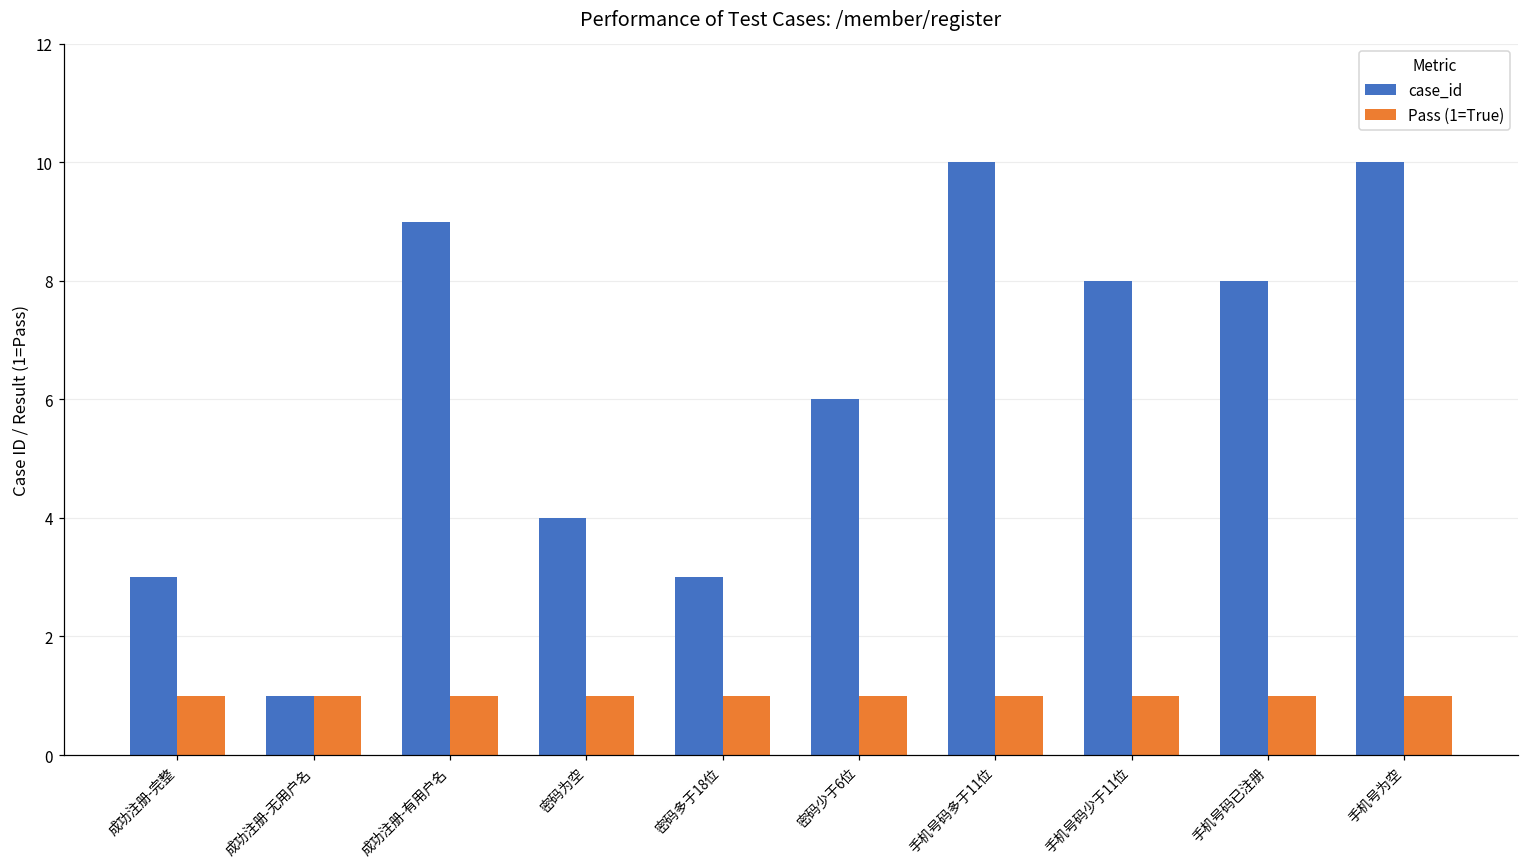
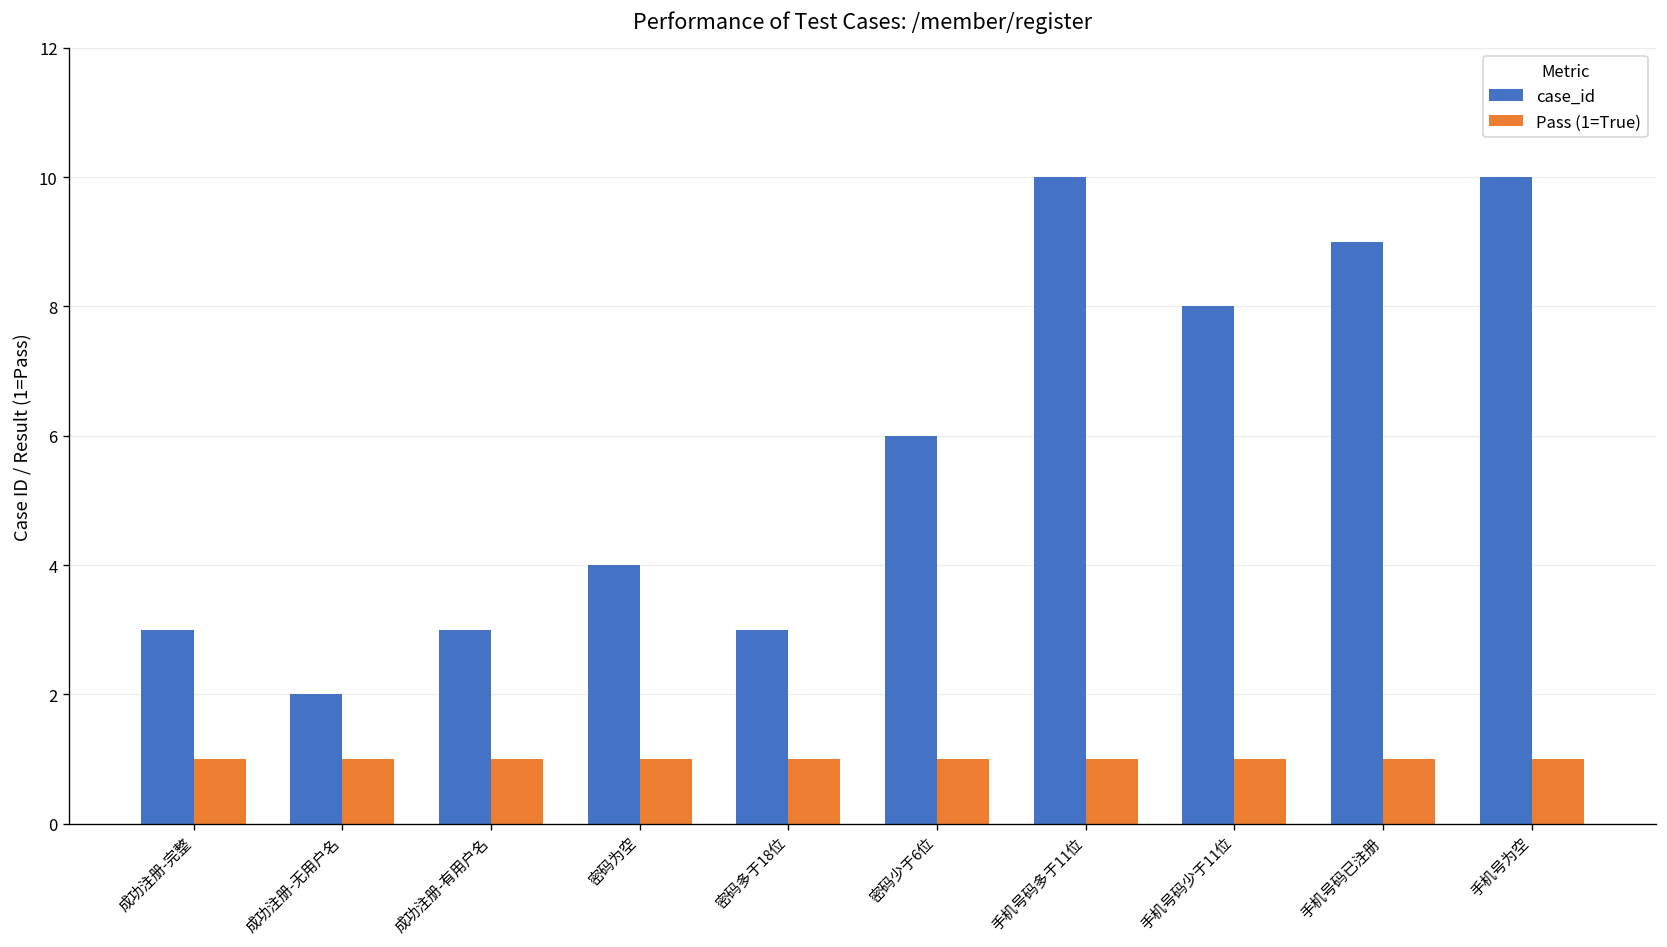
  {
    "case_id": {
      "成功注册-完整": 3,
-     "成功注册-无用户名": 1,
-     "成功注册-有用户名": 9,
+     "成功注册-无用户名": 2,
+     "成功注册-有用户名": 3,
      "密码为空": 4,
      "密码多于18位": 3,
      "密码少于6位": 6,
      "手机号码多于11位": 10,
      "手机号码少于11位": 8,
-     "手机号码已注册": 8,
+     "手机号码已注册": 9,
      "手机号为空": 10
    },
    "Pass (1=True)": {
      "成功注册-完整": 1,
      "成功注册-无用户名": 1,
      "成功注册-有用户名": 1,
      "密码为空": 1,
      "密码多于18位": 1,
      "密码少于6位": 1,
      "手机号码多于11位": 1,
      "手机号码少于11位": 1,
      "手机号码已注册": 1,
      "手机号为空": 1
    }
  }
